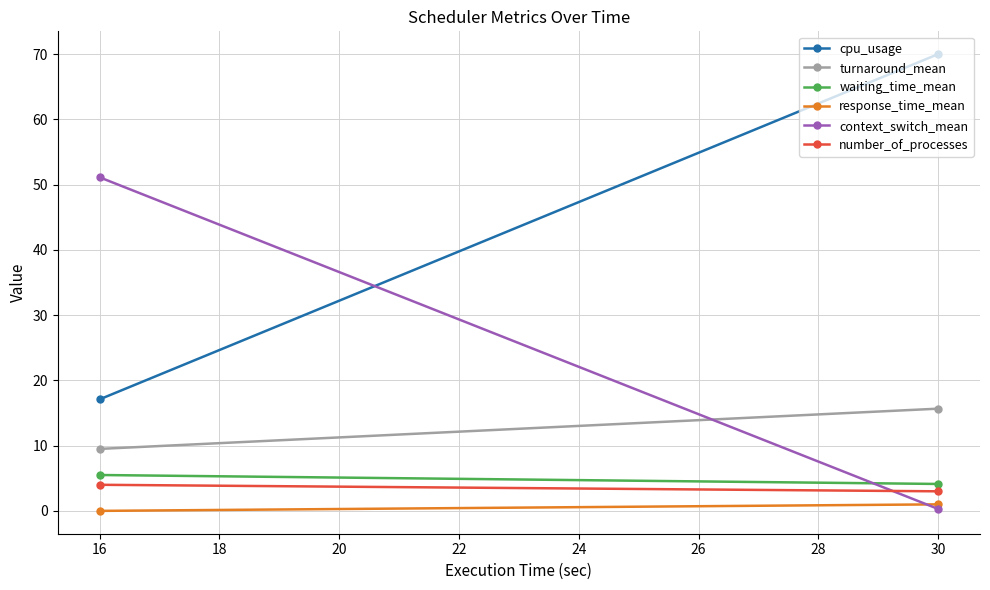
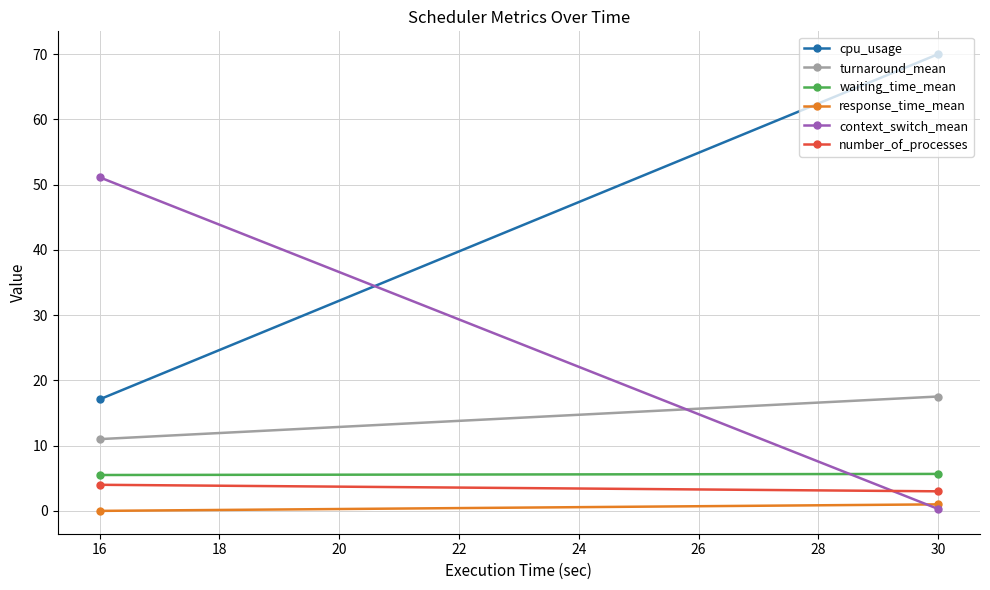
  {
    "cpu_usage": {
      "16": 17
    },
    "turnaround_mean": {
-     "16": 10,
-     "30": 16
+     "16": 11,
+     "30": 18
    },
    "waiting_time_mean": {
      "16": 6,
-     "30": 4
+     "30": 6
    },
    "context_switch_mean": {
      "16": 51,
      "30": 0
    }
  }
